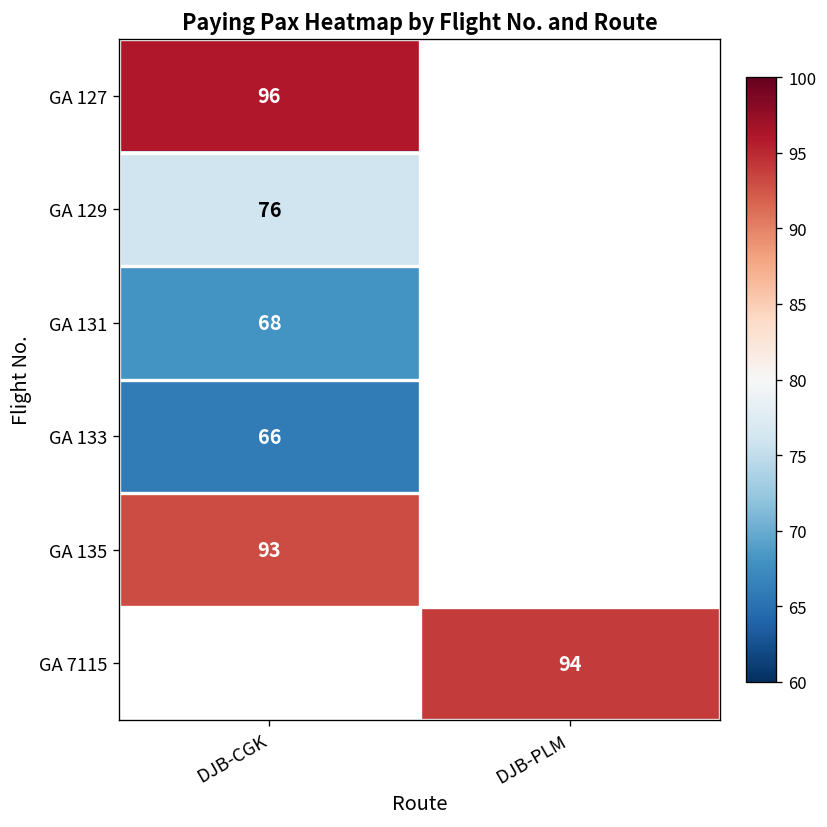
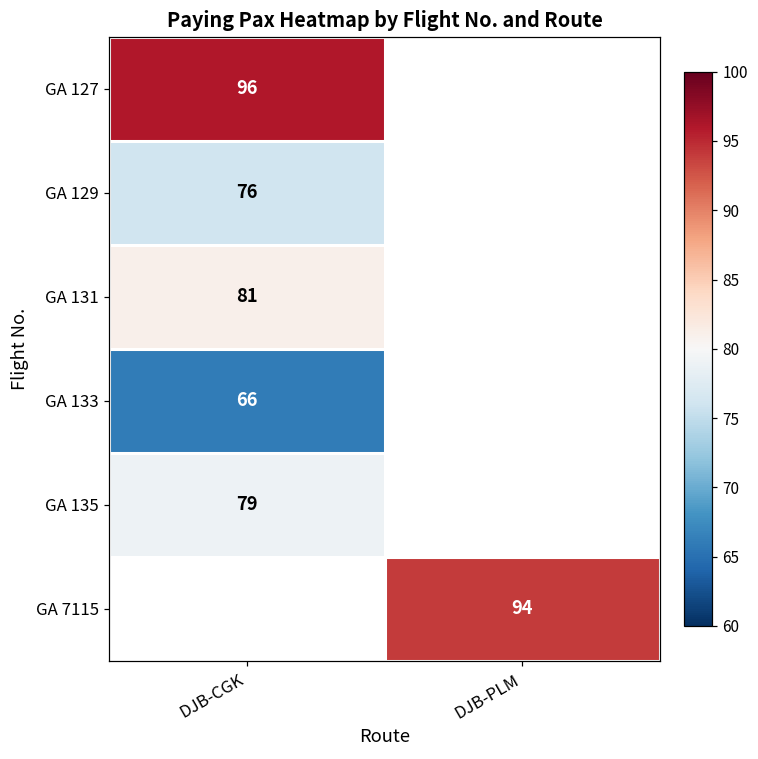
  {
    "GA 127": {
      "DJB-CGK": 96
    },
    "GA 129": {
      "DJB-CGK": 76
    },
    "GA 131": {
-     "DJB-CGK": 68
+     "DJB-CGK": 81
    },
    "GA 133": {
      "DJB-CGK": 66
    },
    "GA 135": {
-     "DJB-CGK": 93
+     "DJB-CGK": 79
    },
    "GA 7115": {
      "DJB-PLM": 94
    }
  }
